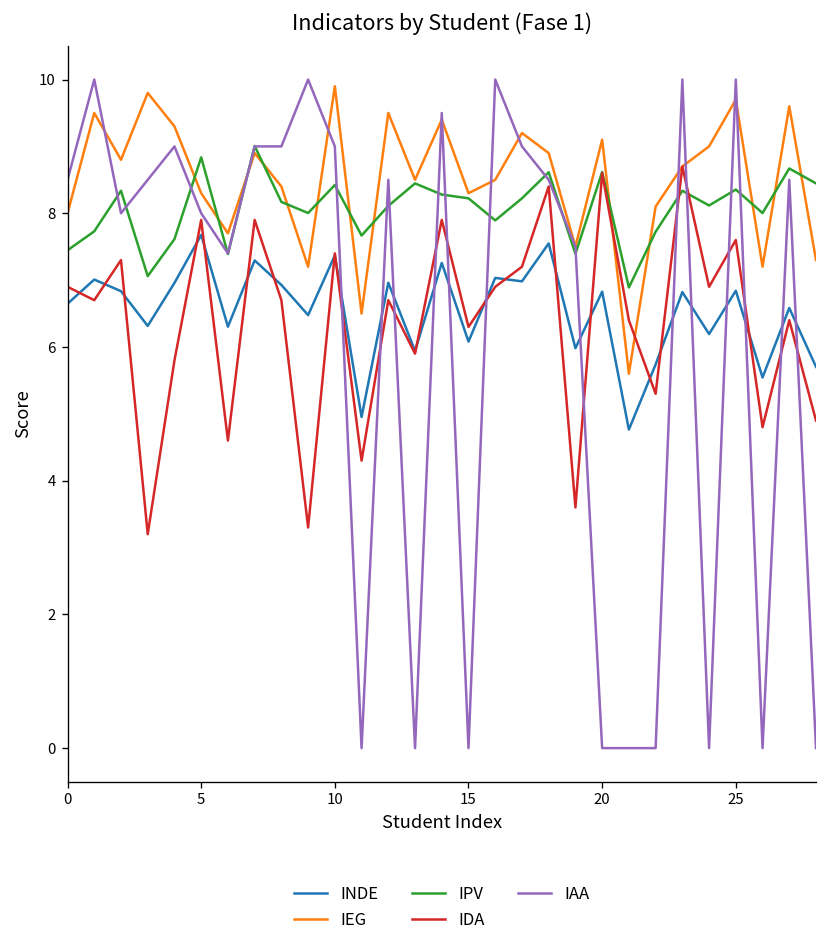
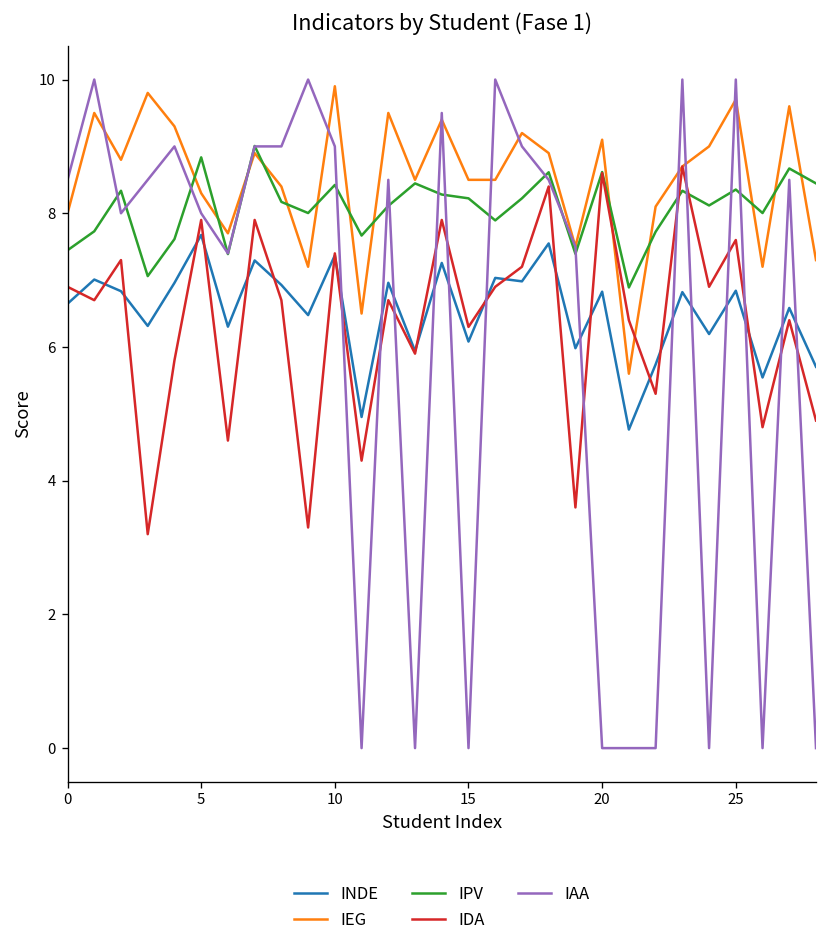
  {
    "INDE": {
      "0": 6.6,
      "5": 7.7,
      "15": 6.1,
      "20": 6.8,
      "25": 6.8
    },
    "IEG": {
      "0": 8.0,
      "5": 8.3,
      "10": 9.9,
-     "15": 8.3,
+     "15": 8.5,
      "20": 9.1,
      "25": 9.7
    },
    "IPV": {
      "0": 7.4,
      "5": 8.8,
      "10": 8.4,
      "15": 8.2,
      "25": 8.4
    },
    "IDA": {
      "0": 6.9,
      "5": 7.9,
      "15": 6.3,
      "25": 7.6
    },
    "IAA": {
      "0": 8.5,
      "5": 8.0,
      "10": 9.0,
      "15": 0.0,
      "20": 0.0,
      "25": 10.0
    }
  }
